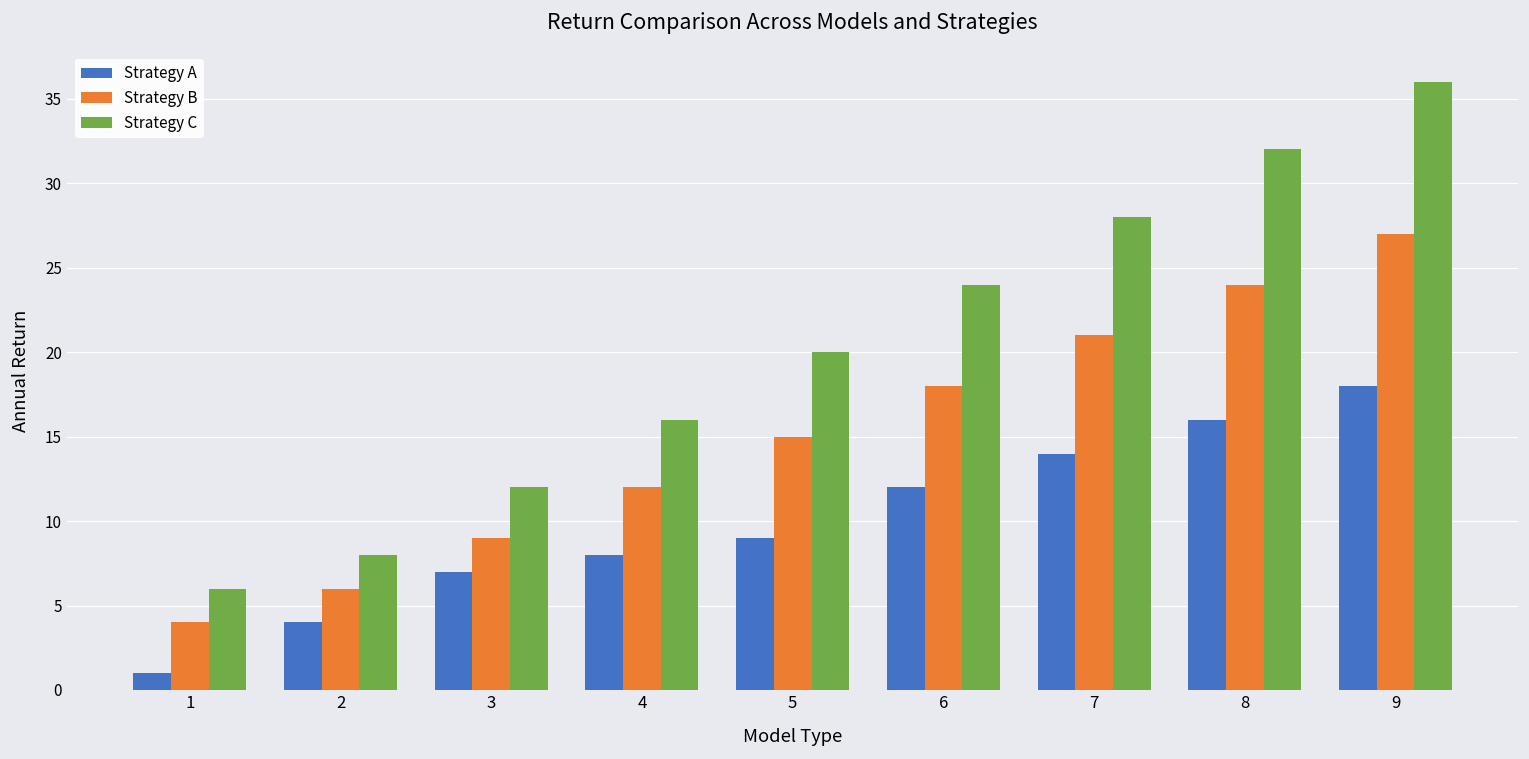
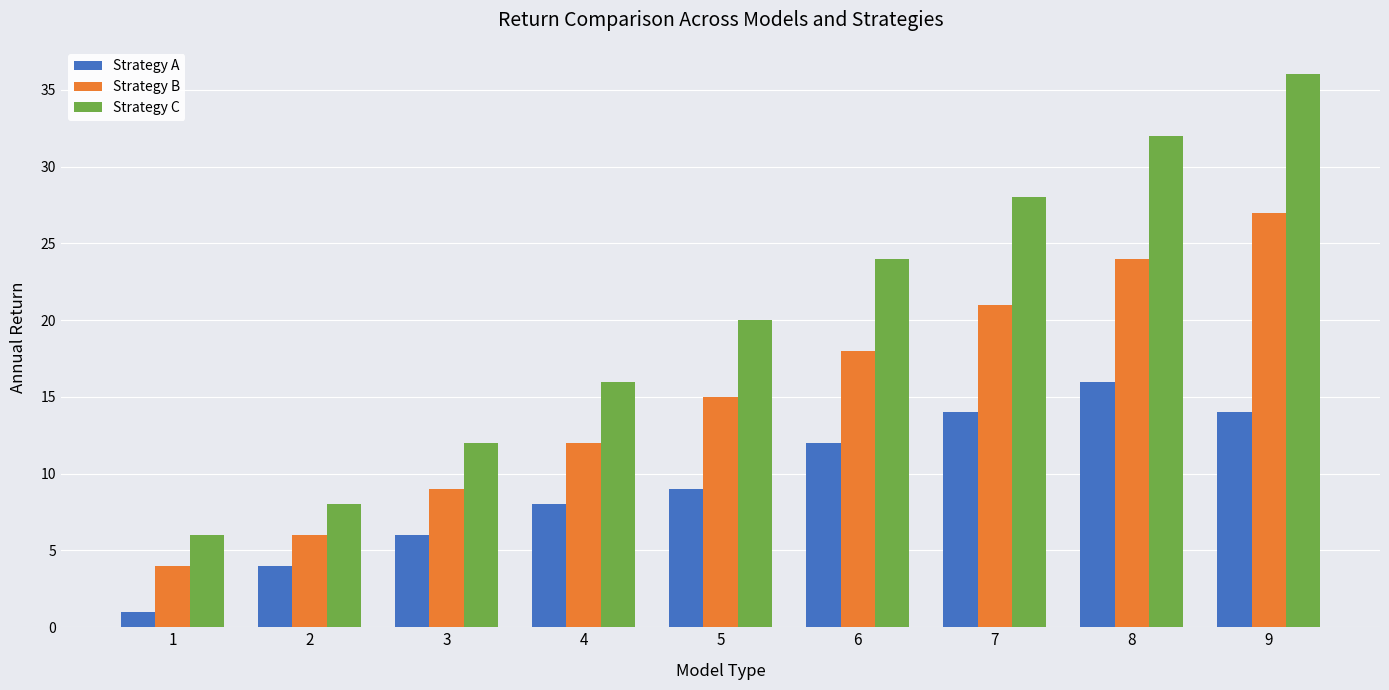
  {
    "Strategy A": {
      "1": 1,
      "2": 4,
-     "3": 7,
+     "3": 6,
      "4": 8,
      "5": 9,
      "6": 12,
      "7": 14,
      "8": 16,
-     "9": 18
+     "9": 14
    },
    "Strategy B": {
      "1": 4,
      "2": 6,
      "3": 9,
      "4": 12,
      "5": 15,
      "6": 18,
      "7": 21,
      "8": 24,
      "9": 27
    },
    "Strategy C": {
      "1": 6,
      "2": 8,
      "3": 12,
      "4": 16,
      "5": 20,
      "6": 24,
      "7": 28,
      "8": 32,
      "9": 36
    }
  }
